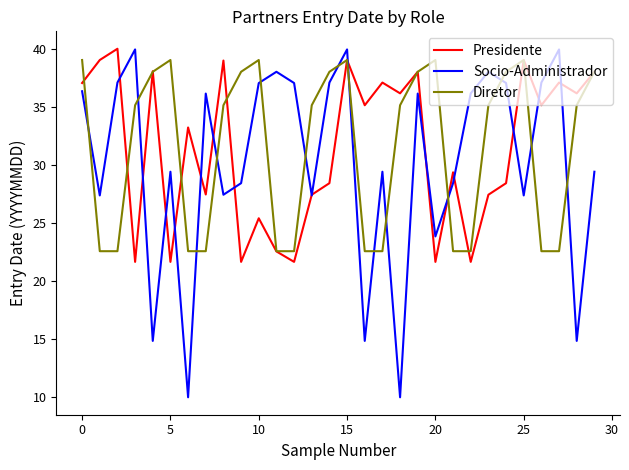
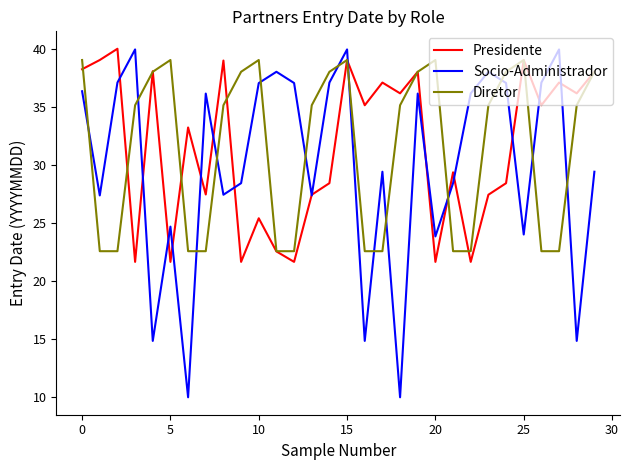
  {
    "Presidente": {
-     "0": 37.1,
+     "0": 38.2,
      "5": 21.7,
      "10": 25.4,
      "20": 21.7
    },
    "Socio-Administrador": {
      "0": 36.3,
-     "5": 29.4,
+     "5": 24.7,
      "10": 37.0,
      "15": 39.9,
      "20": 23.8,
-     "25": 27.4
+     "25": 24.0
    },
    "Diretor": {
      "0": 39.0,
      "5": 39.0,
      "10": 39.0
    }
  }
